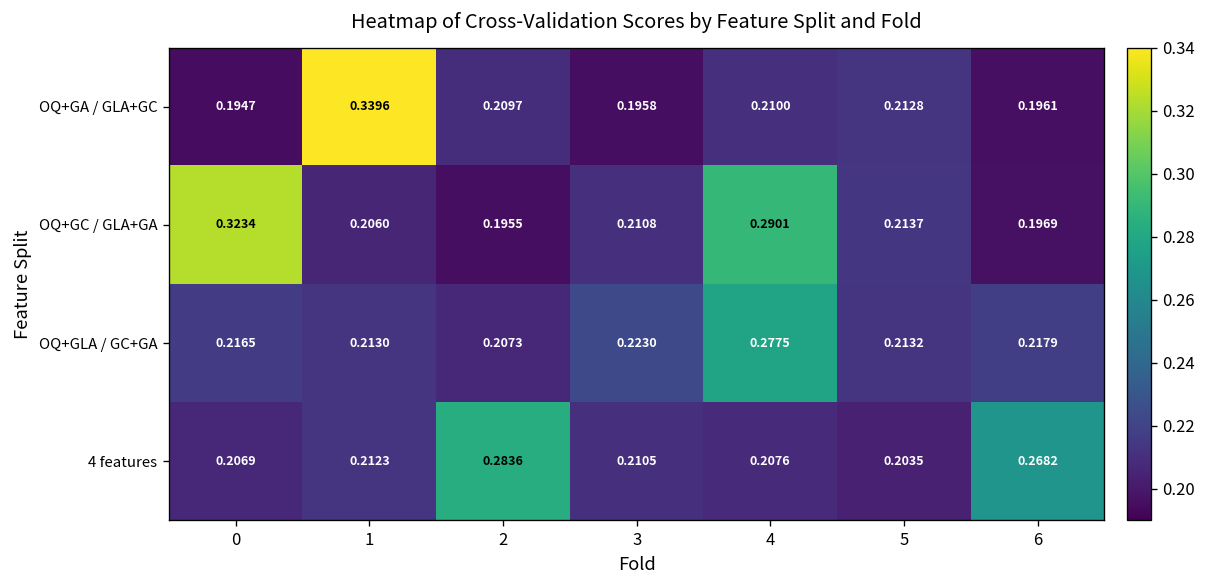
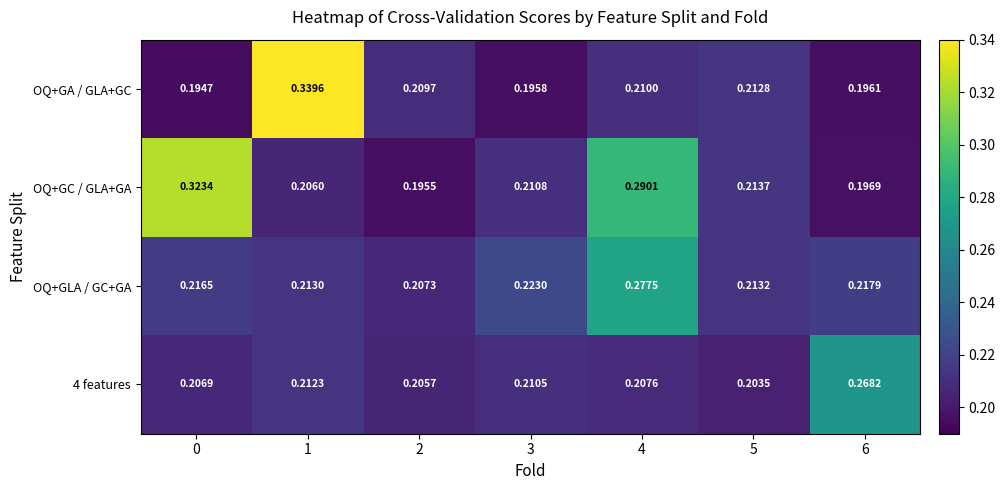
  {
    "OQ+GA / GLA+GC": {
      "0": 0.1947,
      "1": 0.3396,
      "2": 0.2097,
      "3": 0.1958,
      "4": 0.2100,
      "5": 0.2128,
      "6": 0.1961
    },
    "OQ+GC / GLA+GA": {
      "0": 0.3234,
      "1": 0.2060,
      "2": 0.1955,
      "3": 0.2108,
      "4": 0.2901,
      "5": 0.2137,
      "6": 0.1969
    },
    "OQ+GLA / GC+GA": {
      "0": 0.2165,
      "1": 0.2130,
      "2": 0.2073,
      "3": 0.2230,
      "4": 0.2775,
      "5": 0.2132,
      "6": 0.2179
    },
    "4 features": {
      "0": 0.2069,
      "1": 0.2123,
-     "2": 0.2836,
+     "2": 0.2057,
      "3": 0.2105,
      "4": 0.2076,
      "5": 0.2035,
      "6": 0.2682
    }
  }
